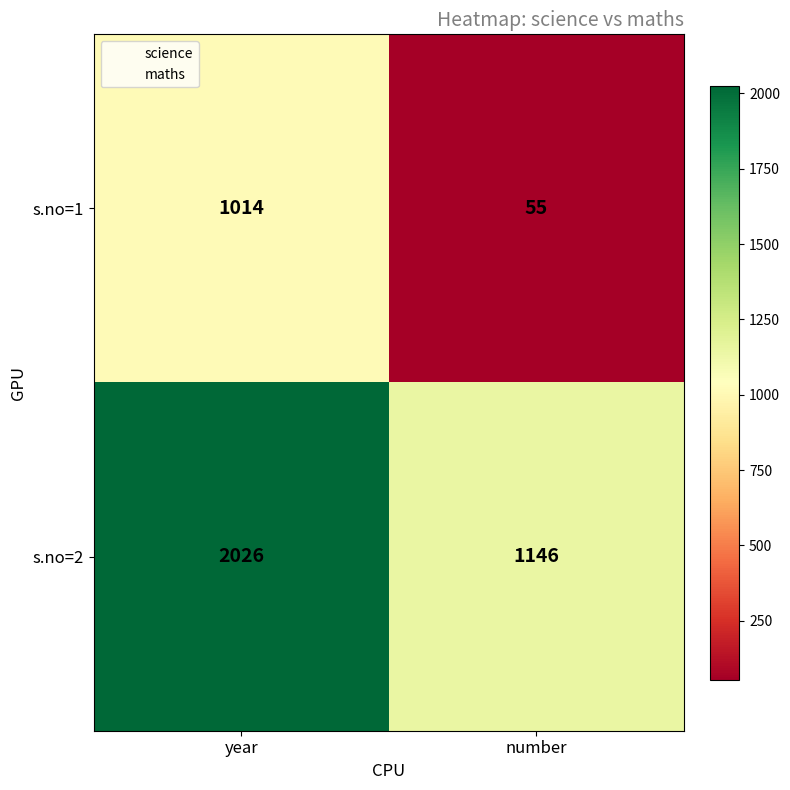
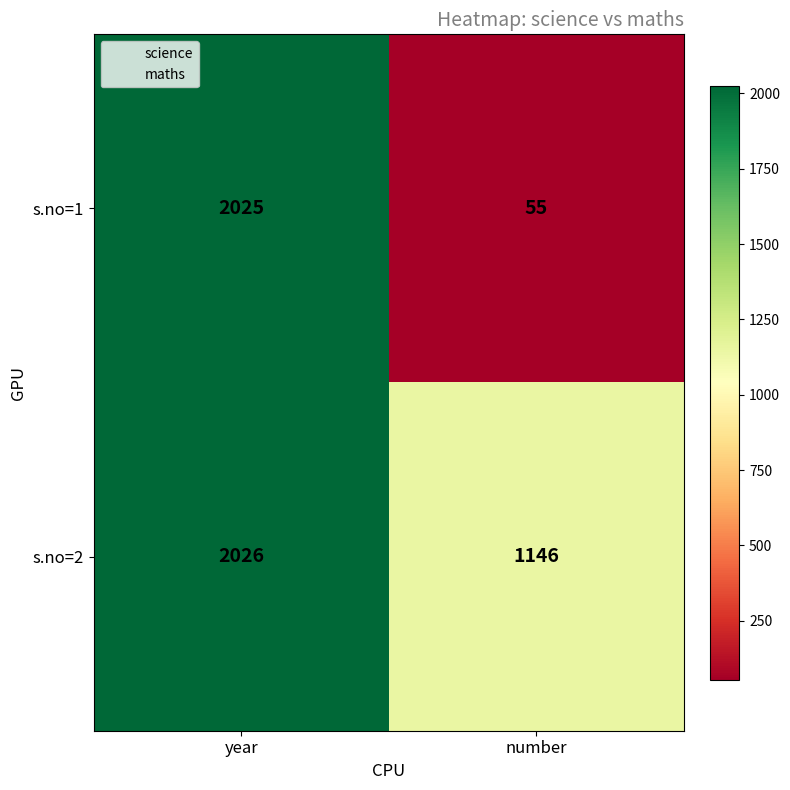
  {
    "s.no=1": {
-     "year": 1014,
+     "year": 2025,
      "number": 55
    },
    "s.no=2": {
      "year": 2026,
      "number": 1146
    }
  }
